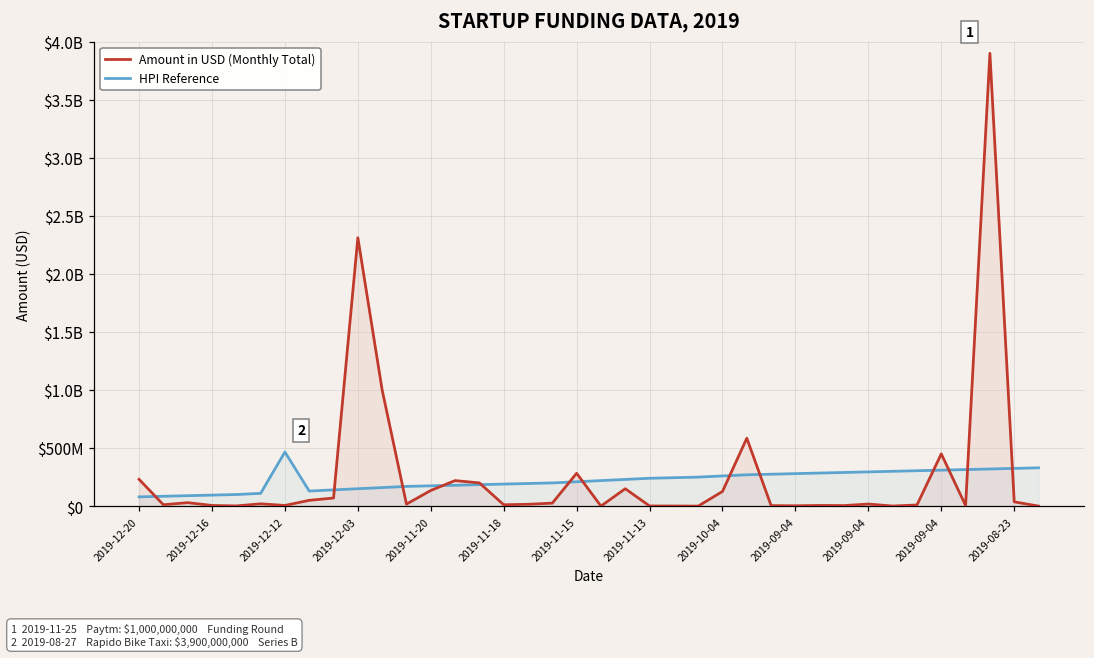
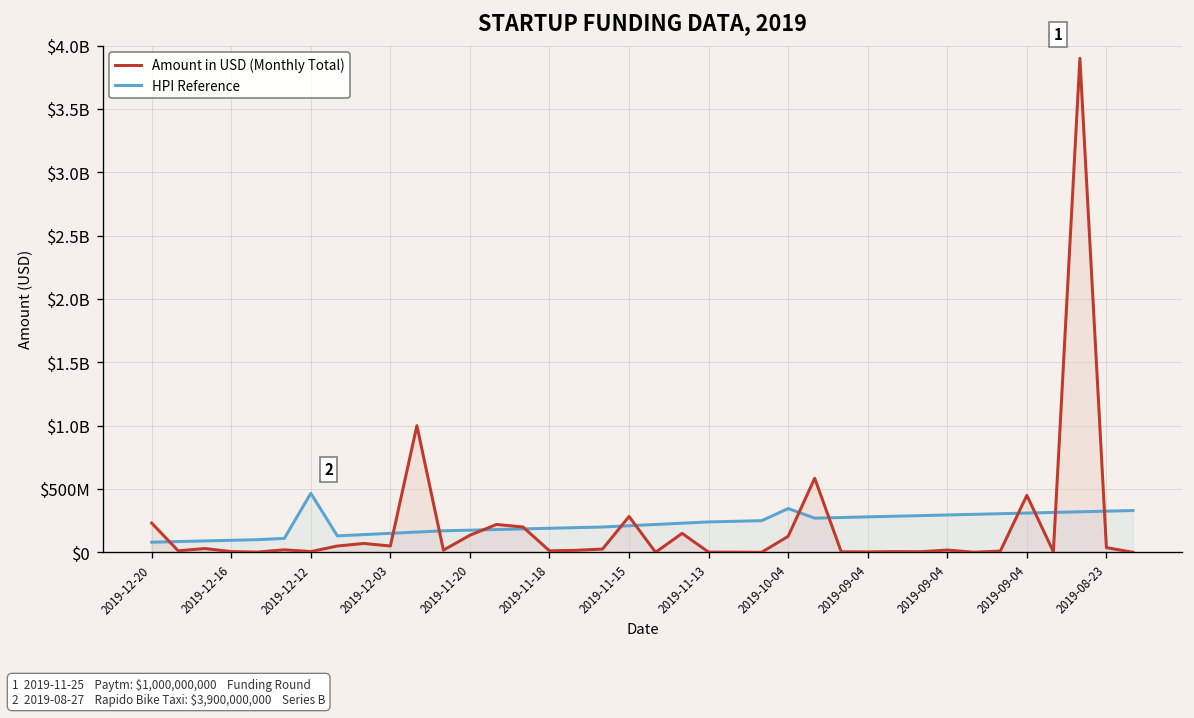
  {
    "Amount in USD (Monthly Total)": {
      "2019-12-20": "$230000000",
      "2019-12-12": "$10000000",
-     "2019-12-03": "$2310000000",
+     "2019-12-03": "$50000000",
      "2019-10-04": "$130000000"
    },
    "HPI Reference": {
      "2019-12-20": "$80000000",
      "2019-12-03": "$150000000",
-     "2019-10-04": "$260000000"
+     "2019-10-04": "$350000000"
    }
  }
